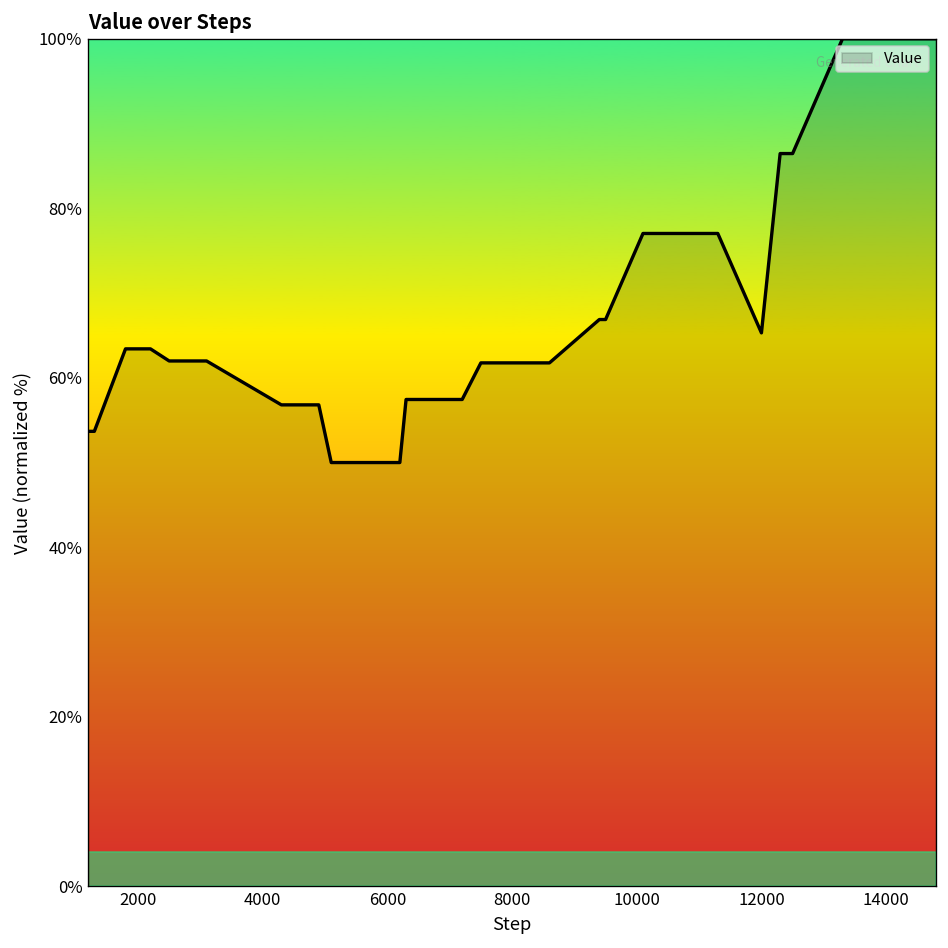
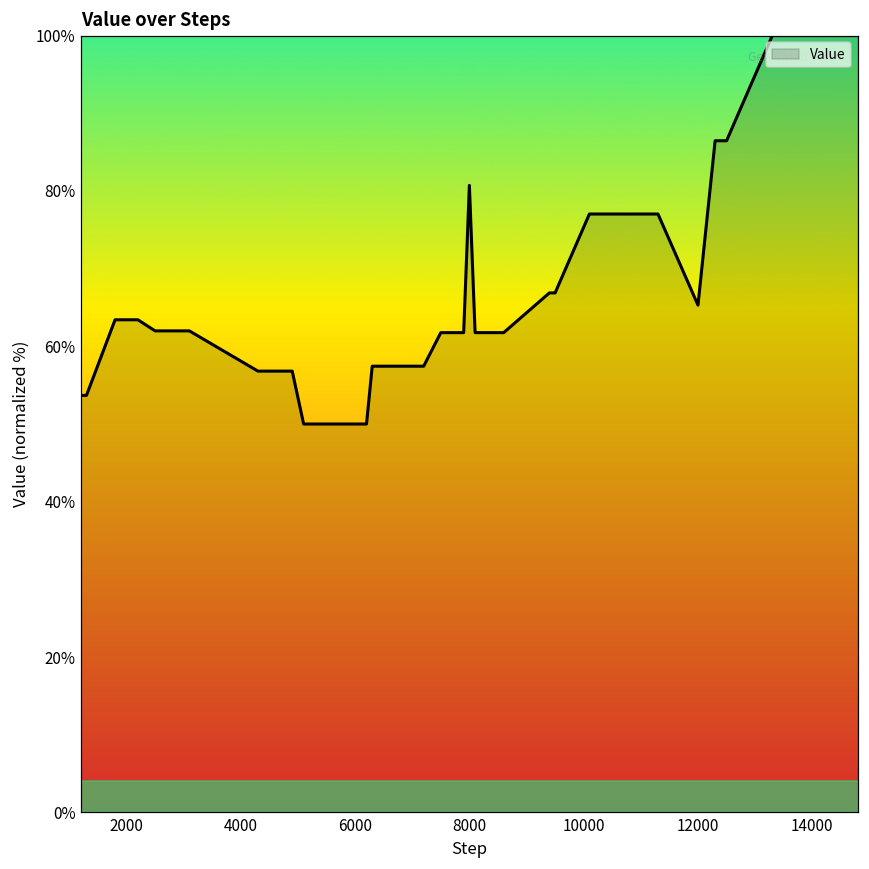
  {
    "6000": "50%",
-   "8000": "62%",
+   "8000": "81%",
    "12000": "65%"
  }
